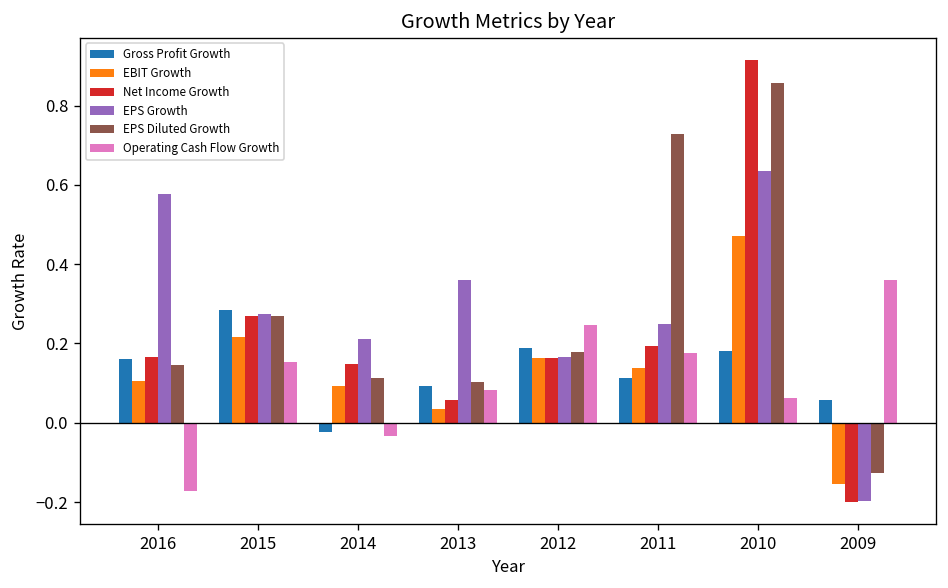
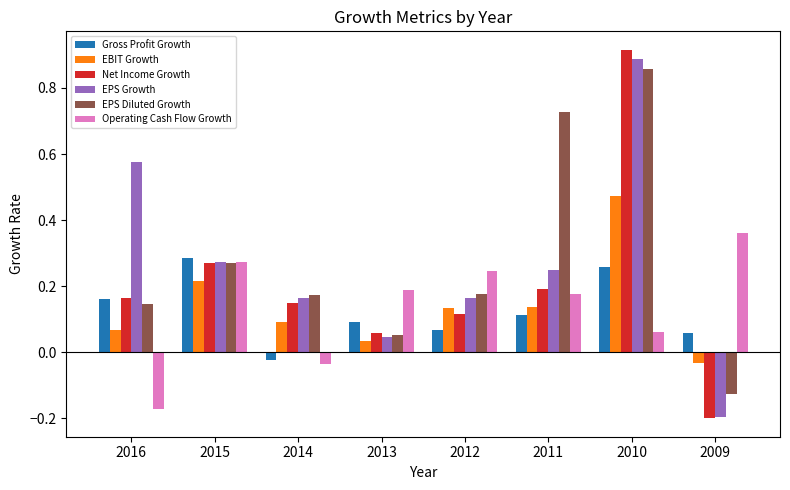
  {
    "Gross Profit Growth": {
      "2016": 0.16,
      "2015": 0.28,
      "2014": -0.02,
      "2013": 0.09,
-     "2012": 0.19,
+     "2012": 0.07,
      "2011": 0.11,
-     "2010": 0.18,
+     "2010": 0.26,
      "2009": 0.06
    },
    "EBIT Growth": {
-     "2016": 0.11,
+     "2016": 0.07,
      "2015": 0.22,
      "2014": 0.09,
      "2013": 0.04,
-     "2012": 0.16,
+     "2012": 0.13,
      "2011": 0.14,
      "2010": 0.47,
-     "2009": -0.15
+     "2009": -0.03
    },
    "Net Income Growth": {
      "2016": 0.16,
      "2015": 0.27,
      "2014": 0.15,
      "2013": 0.06,
-     "2012": 0.16,
+     "2012": 0.12,
      "2011": 0.19,
      "2010": 0.92,
      "2009": -0.20
    },
    "EPS Growth": {
      "2016": 0.58,
      "2015": 0.27,
-     "2014": 0.21,
-     "2013": 0.36,
+     "2014": 0.16,
+     "2013": 0.05,
      "2012": 0.16,
      "2011": 0.25,
-     "2010": 0.64,
+     "2010": 0.89,
      "2009": -0.20
    },
    "EPS Diluted Growth": {
      "2016": 0.15,
      "2015": 0.27,
-     "2014": 0.11,
-     "2013": 0.10,
+     "2014": 0.17,
+     "2013": 0.05,
      "2012": 0.18,
      "2011": 0.73,
      "2010": 0.86,
      "2009": -0.13
    },
    "Operating Cash Flow Growth": {
      "2016": -0.17,
-     "2015": 0.15,
+     "2015": 0.27,
      "2014": -0.03,
-     "2013": 0.08,
+     "2013": 0.19,
      "2012": 0.25,
      "2011": 0.18,
      "2010": 0.06,
      "2009": 0.36
    }
  }
